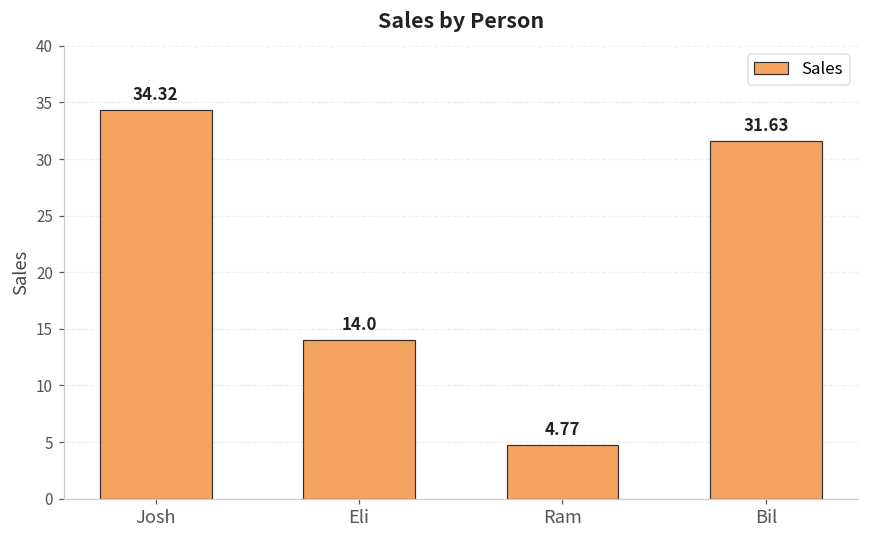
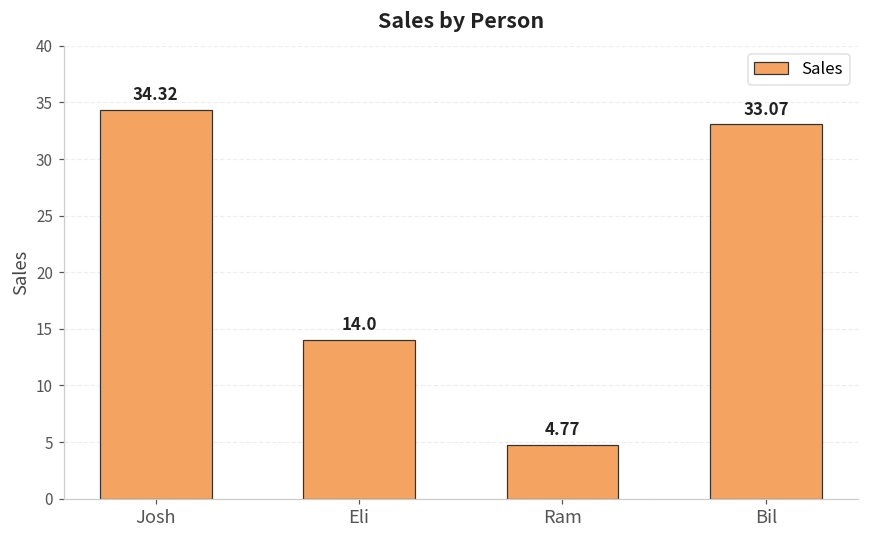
  {
    "Josh": 34.32,
    "Eli": 14.0,
    "Ram": 4.77,
-   "Bil": 31.63
+   "Bil": 33.07
  }
